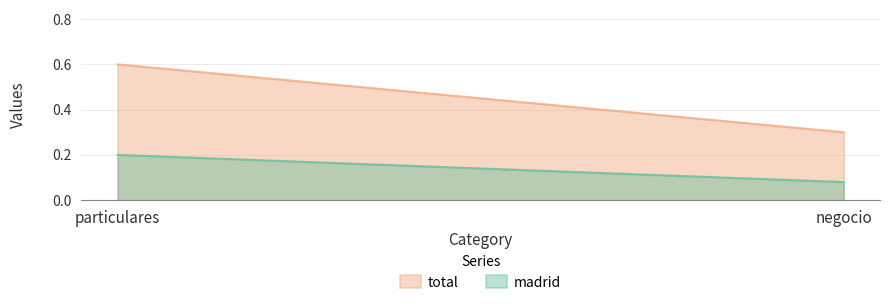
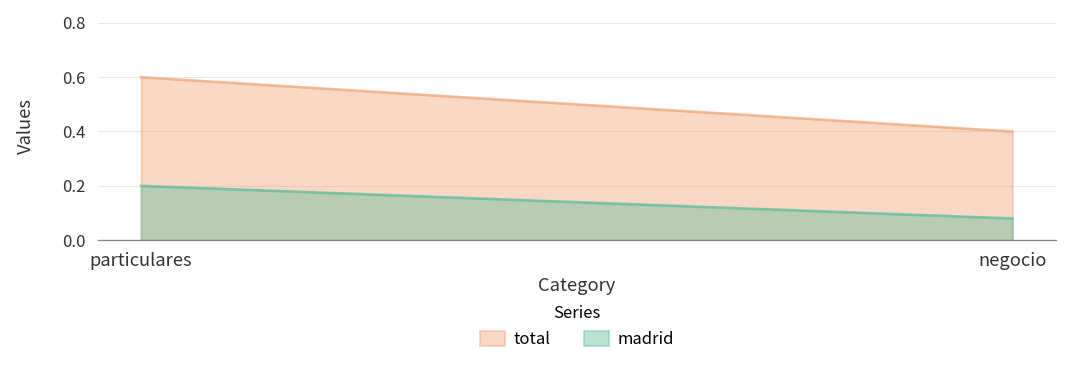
  {
    "total": {
      "particulares": 0.6,
-     "negocio": 0.3
+     "negocio": 0.4
    },
    "madrid": {
      "particulares": 0.2,
      "negocio": 0.08
    }
  }
